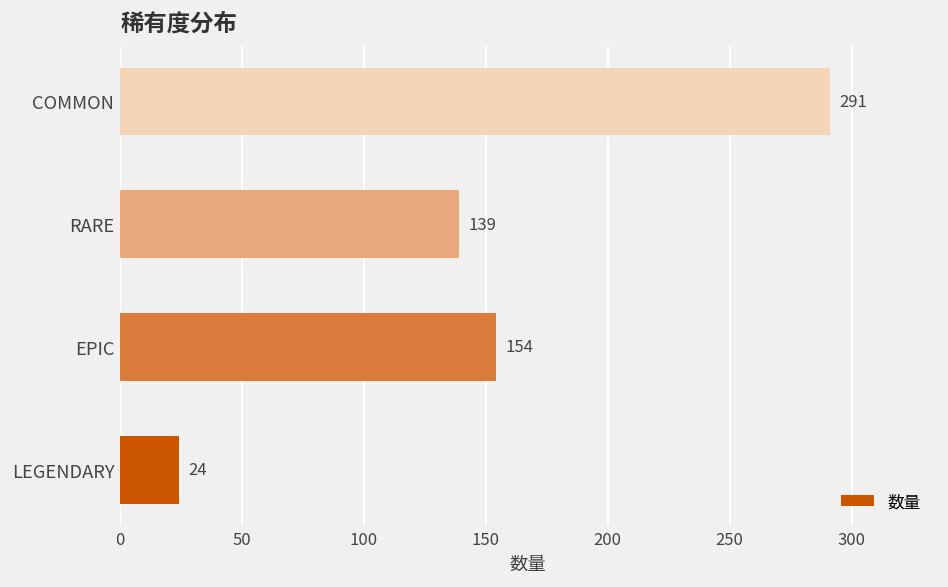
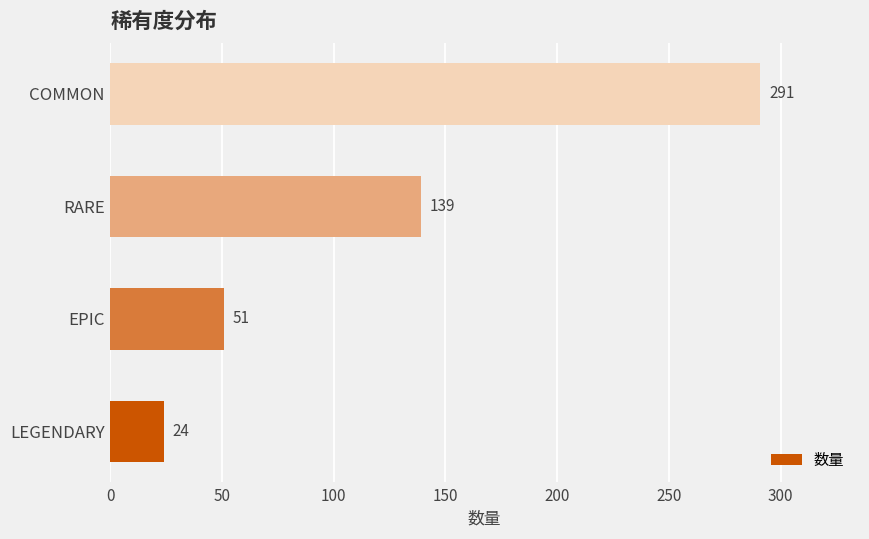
  {
    "COMMON": 291,
    "RARE": 139,
-   "EPIC": 154,
+   "EPIC": 51,
    "LEGENDARY": 24
  }
